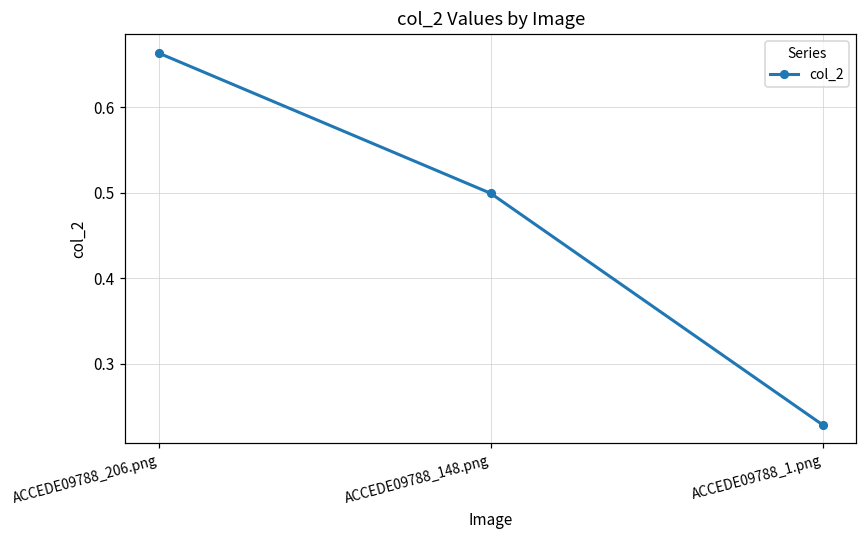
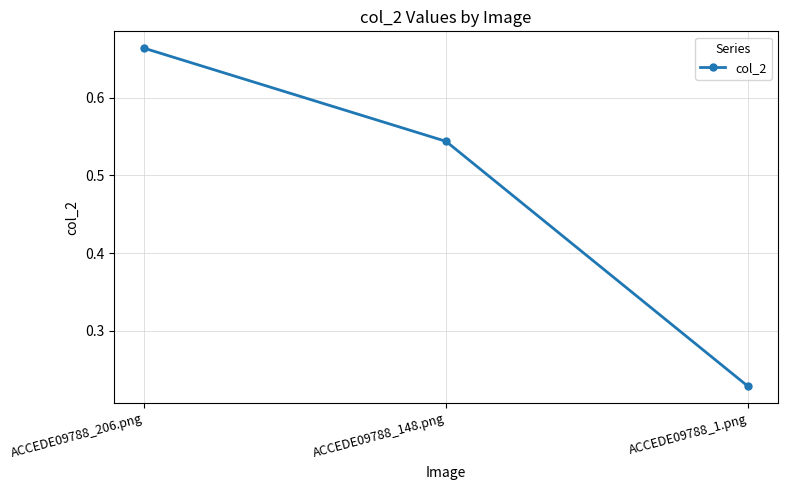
  {
    "ACCEDE09788_206.png": 0.66,
-   "ACCEDE09788_148.png": 0.50,
+   "ACCEDE09788_148.png": 0.54,
    "ACCEDE09788_1.png": 0.23
  }
